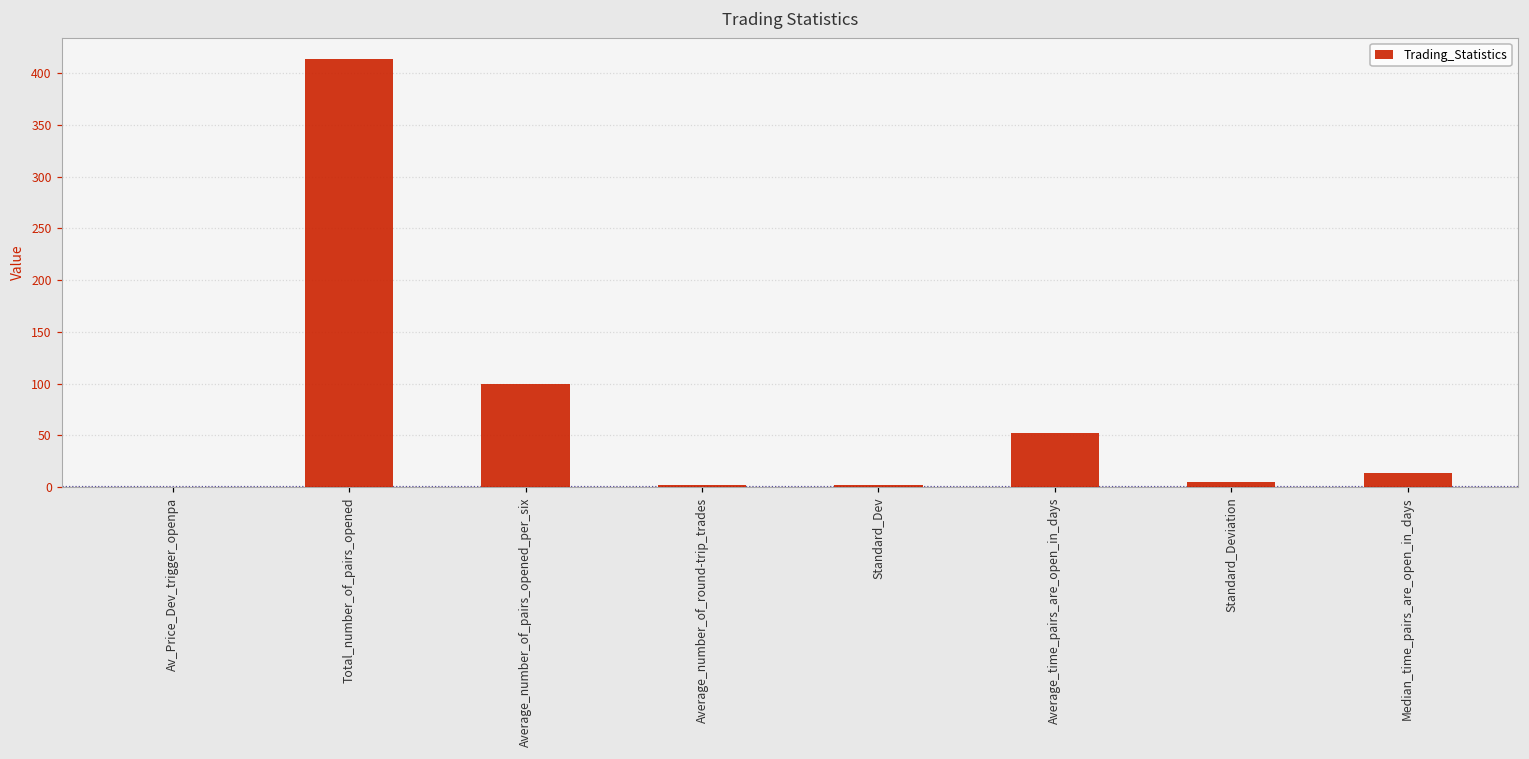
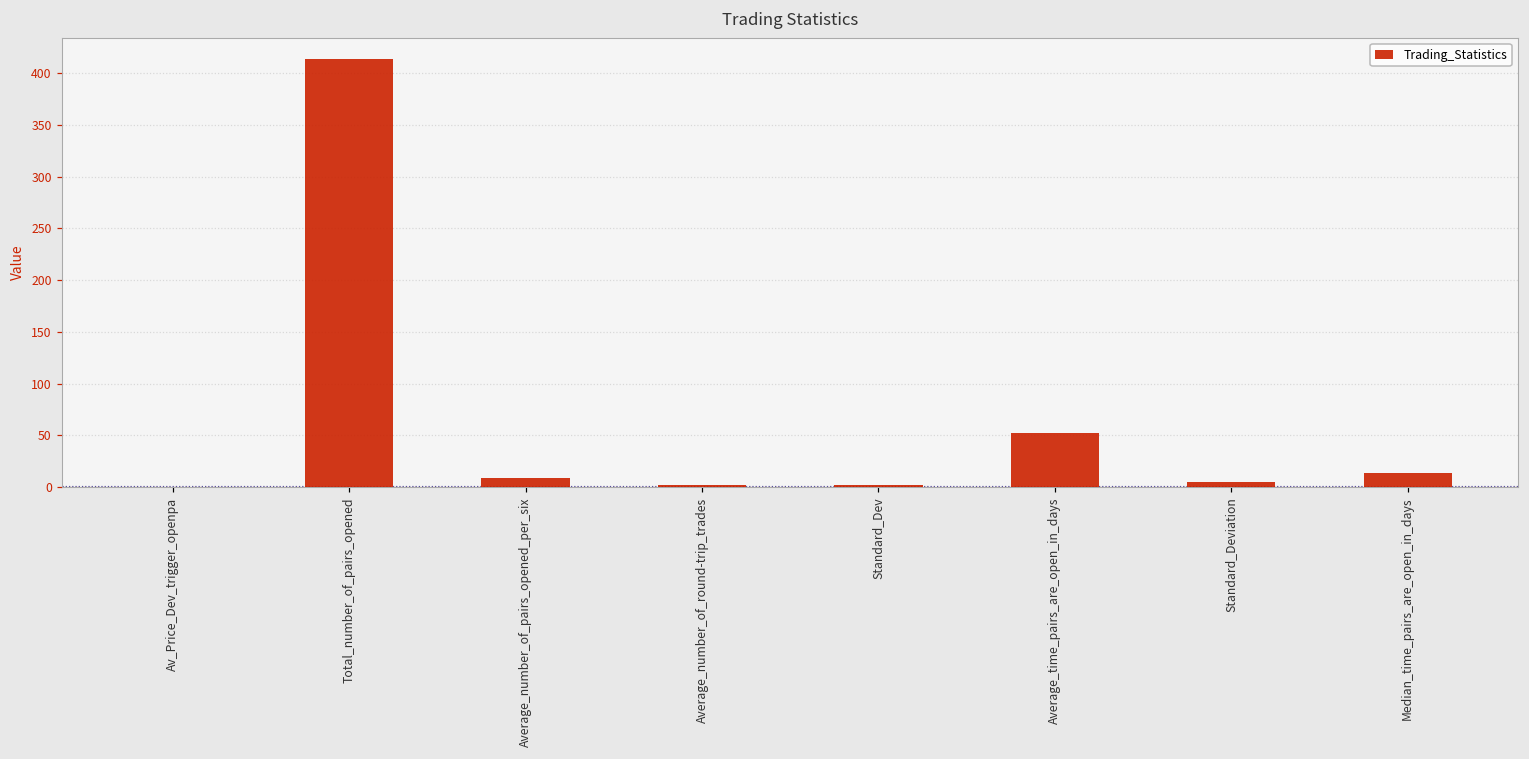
  {
    "Total_number_of_pairs_opened": 410,
-   "Average_number_of_pairs_opened_per_six": 100,
+   "Average_number_of_pairs_opened_per_six": 10,
    "Average_time_pairs_are_open_in_days": 50,
    "Standard_Deviation": 10,
    "Median_time_pairs_are_open_in_days": 10
  }
